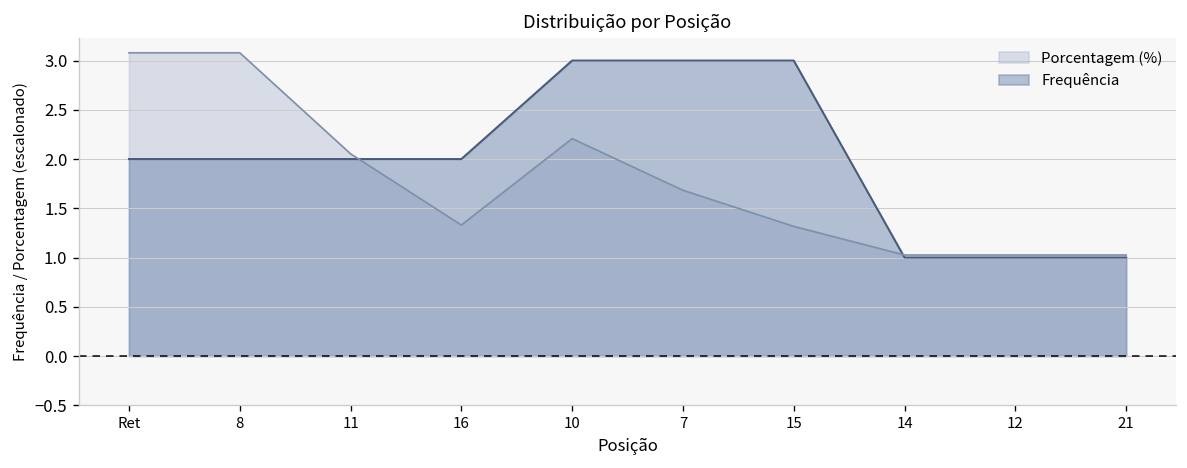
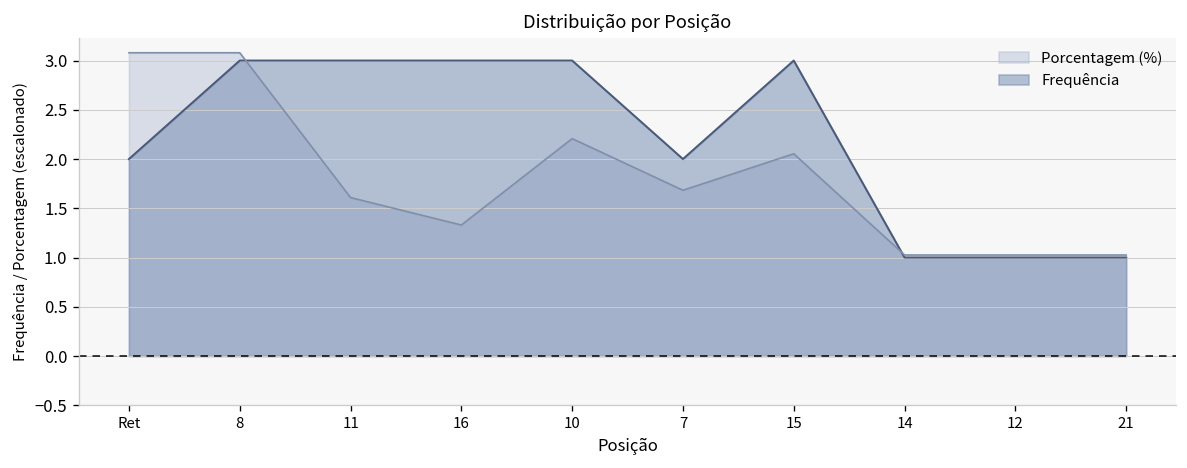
  {
    "Porcentagem (%)": {
      "Ret": 3.1,
      "8": 3.1,
-     "11": 2.1,
+     "11": 1.6,
      "16": 1.3,
      "10": 2.2,
      "7": 1.7,
-     "15": 1.3
+     "15": 2.1
    },
    "Frequência": {
      "Ret": 2,
-     "8": 2,
-     "11": 2,
-     "16": 2,
+     "8": 3,
+     "11": 3,
+     "16": 3,
      "10": 3,
-     "7": 3,
+     "7": 2,
      "15": 3
    }
  }
